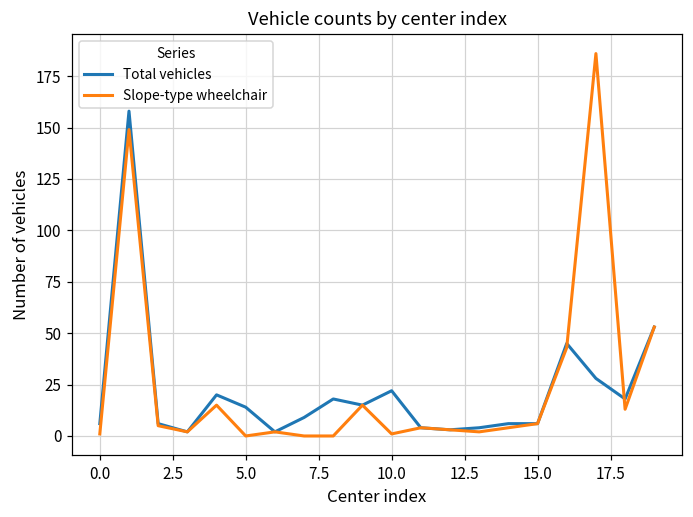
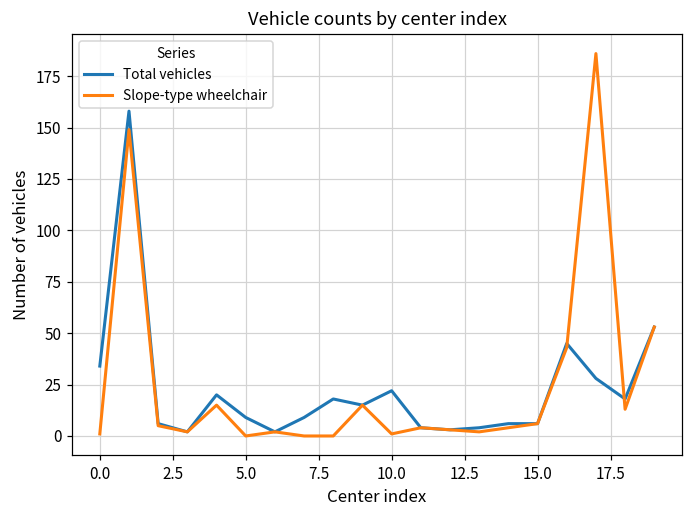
  {
    "Total vehicles": {
-     "0.0": 6,
-     "5.0": 14,
+     "0.0": 34,
+     "5.0": 9,
      "10.0": 22
    },
    "Slope-type wheelchair": {
      "0.0": 1,
      "5.0": 0,
      "10.0": 1
    }
  }
